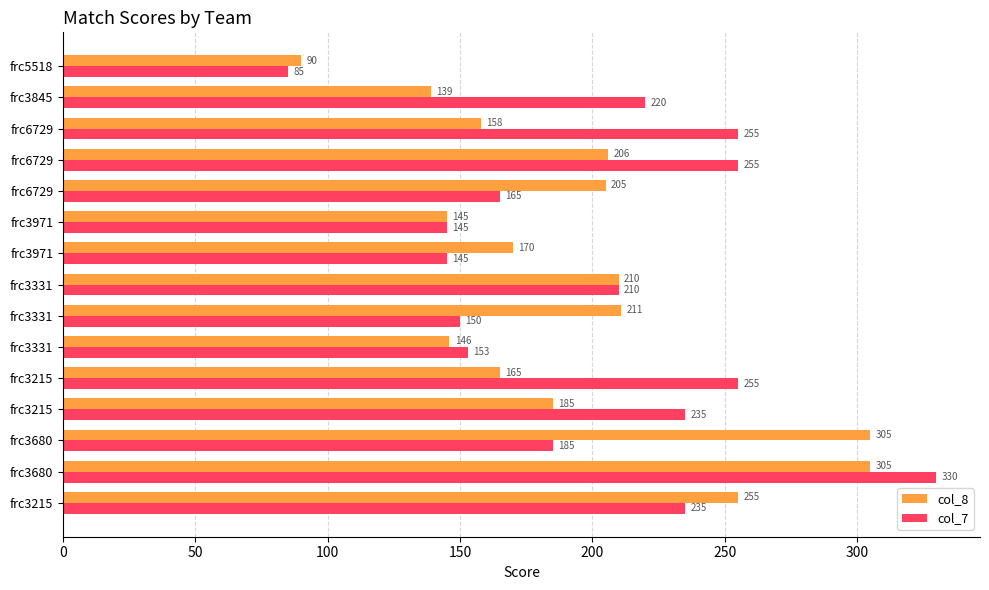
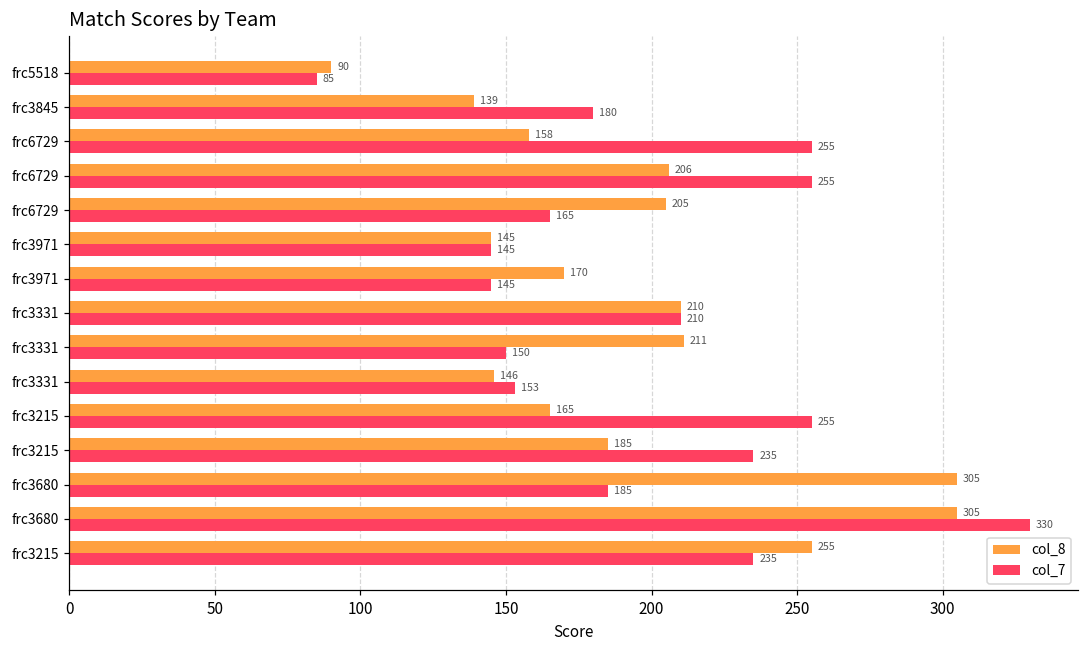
  {
    "col_8": {
      "frc5518": 90,
      "frc3845": 139
    },
    "col_7": {
      "frc5518": 85,
-     "frc3845": 220
+     "frc3845": 180
    }
  }
